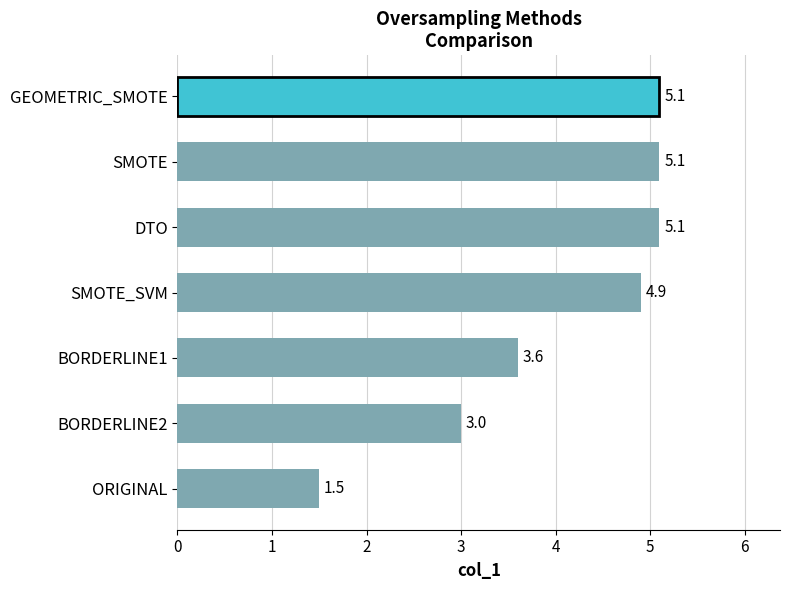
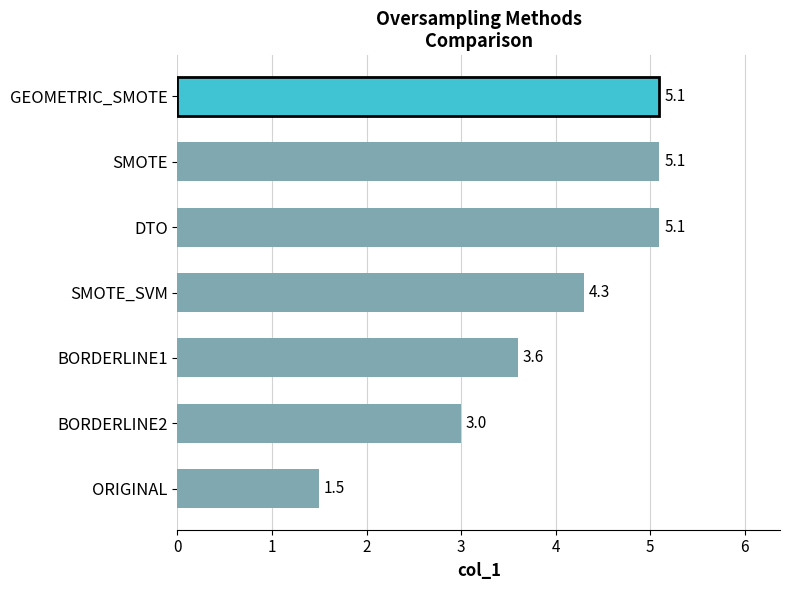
  {
    "GEOMETRIC_SMOTE": 5.1,
    "SMOTE": 5.1,
    "DTO": 5.1,
-   "SMOTE_SVM": 4.9,
+   "SMOTE_SVM": 4.3,
    "BORDERLINE1": 3.6,
    "BORDERLINE2": 3.0,
    "ORIGINAL": 1.5
  }
